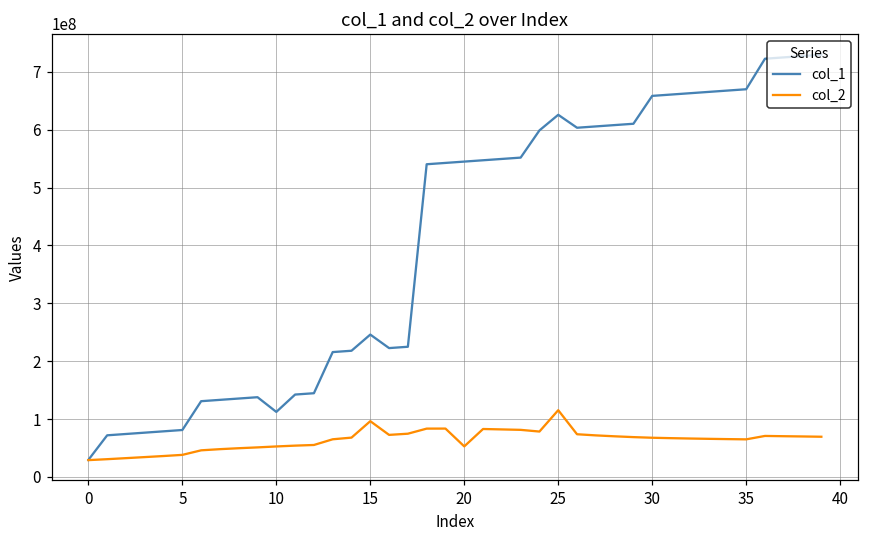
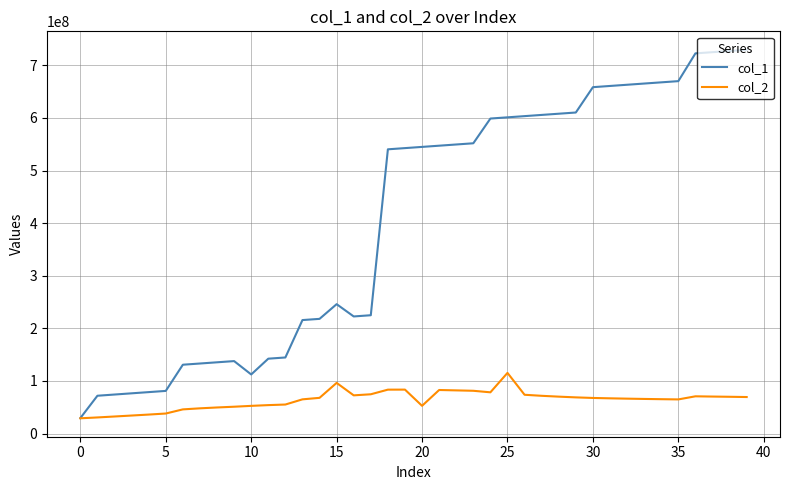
  {
    "col_1": {
      "5": 80000000,
      "10": 110000000,
      "15": 250000000,
      "20": 550000000,
-     "25": 630000000,
+     "25": 600000000,
      "30": 660000000,
      "35": 670000000
    },
    "col_2": {
      "5": 40000000,
      "10": 50000000,
      "15": 100000000,
      "20": 50000000,
      "25": 120000000,
      "30": 70000000,
      "35": 60000000
    }
  }
